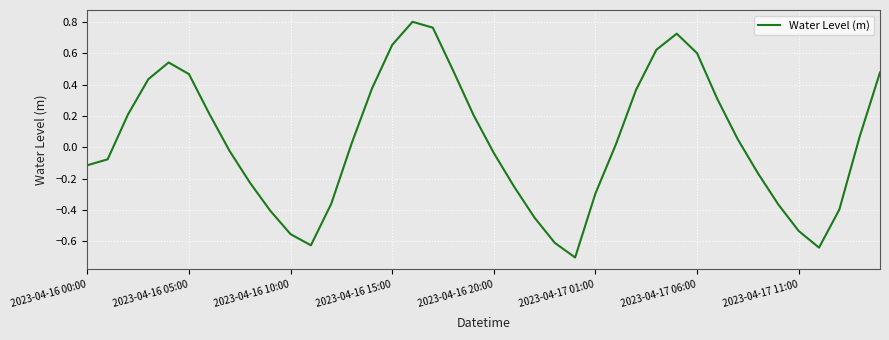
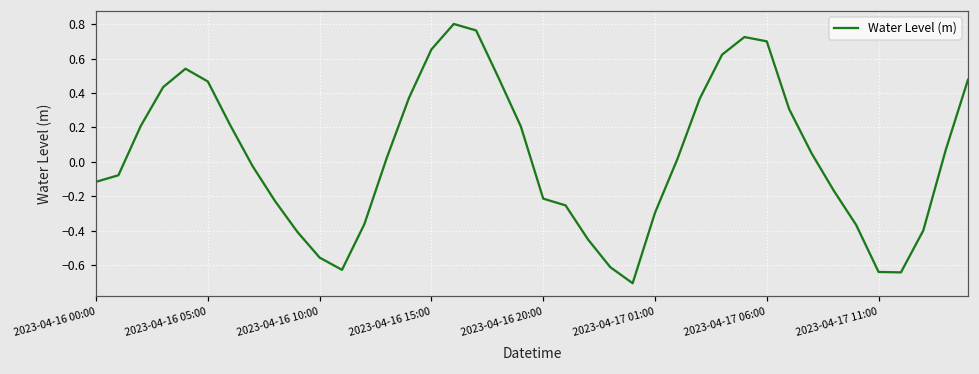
  {
    "2023-04-16 00:00": -0.12,
    "2023-04-16 05:00": 0.47,
    "2023-04-16 10:00": -0.55,
    "2023-04-16 15:00": 0.65,
-   "2023-04-16 20:00": -0.04,
+   "2023-04-16 20:00": -0.21,
    "2023-04-17 01:00": -0.29,
-   "2023-04-17 06:00": 0.60,
-   "2023-04-17 11:00": -0.53
+   "2023-04-17 06:00": 0.70,
+   "2023-04-17 11:00": -0.64
  }
